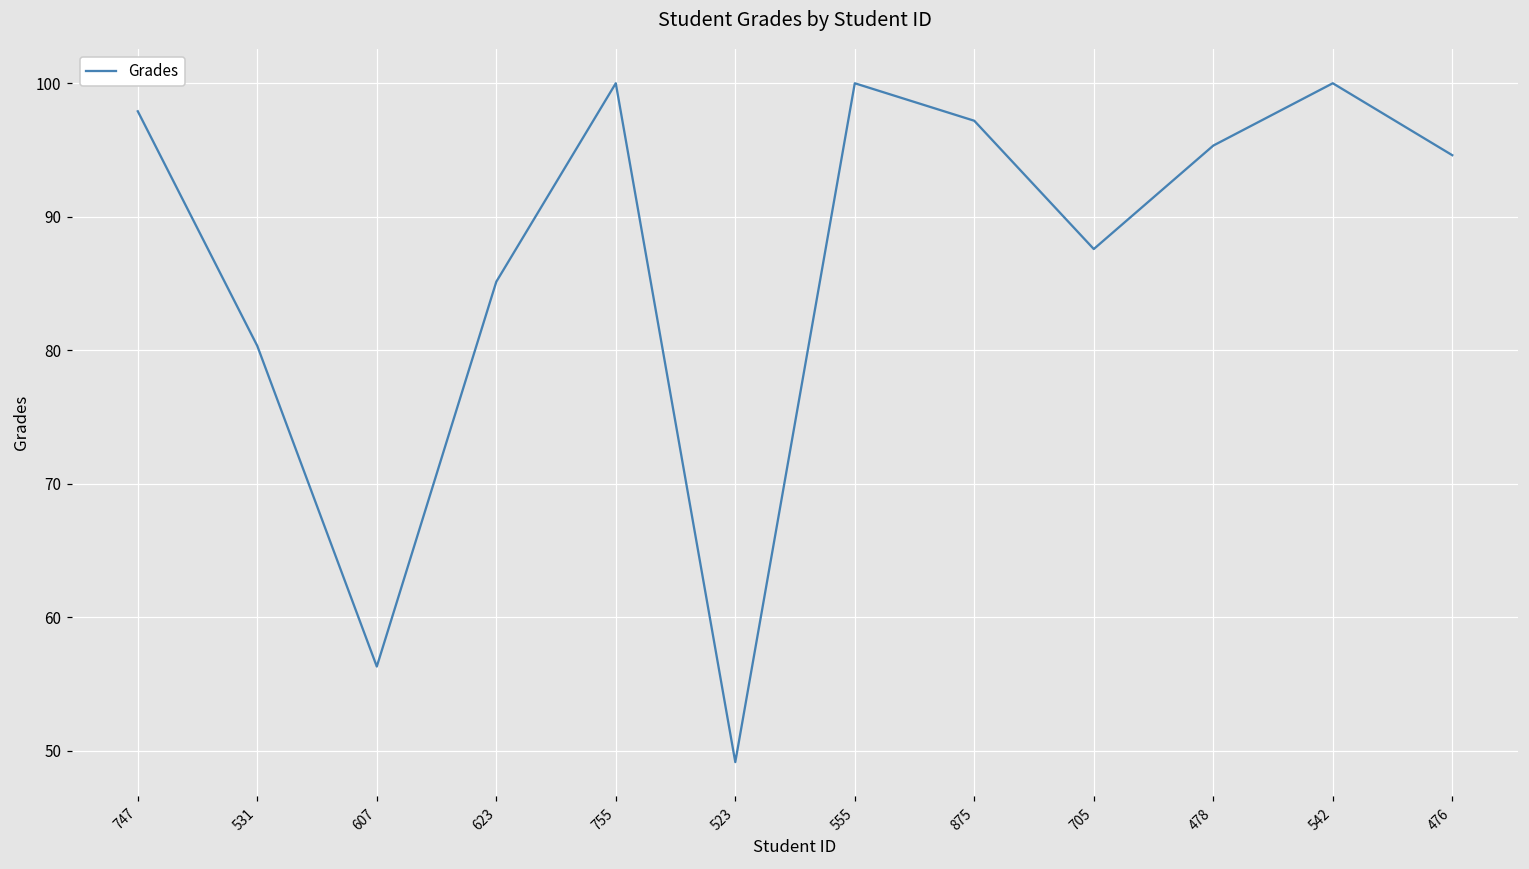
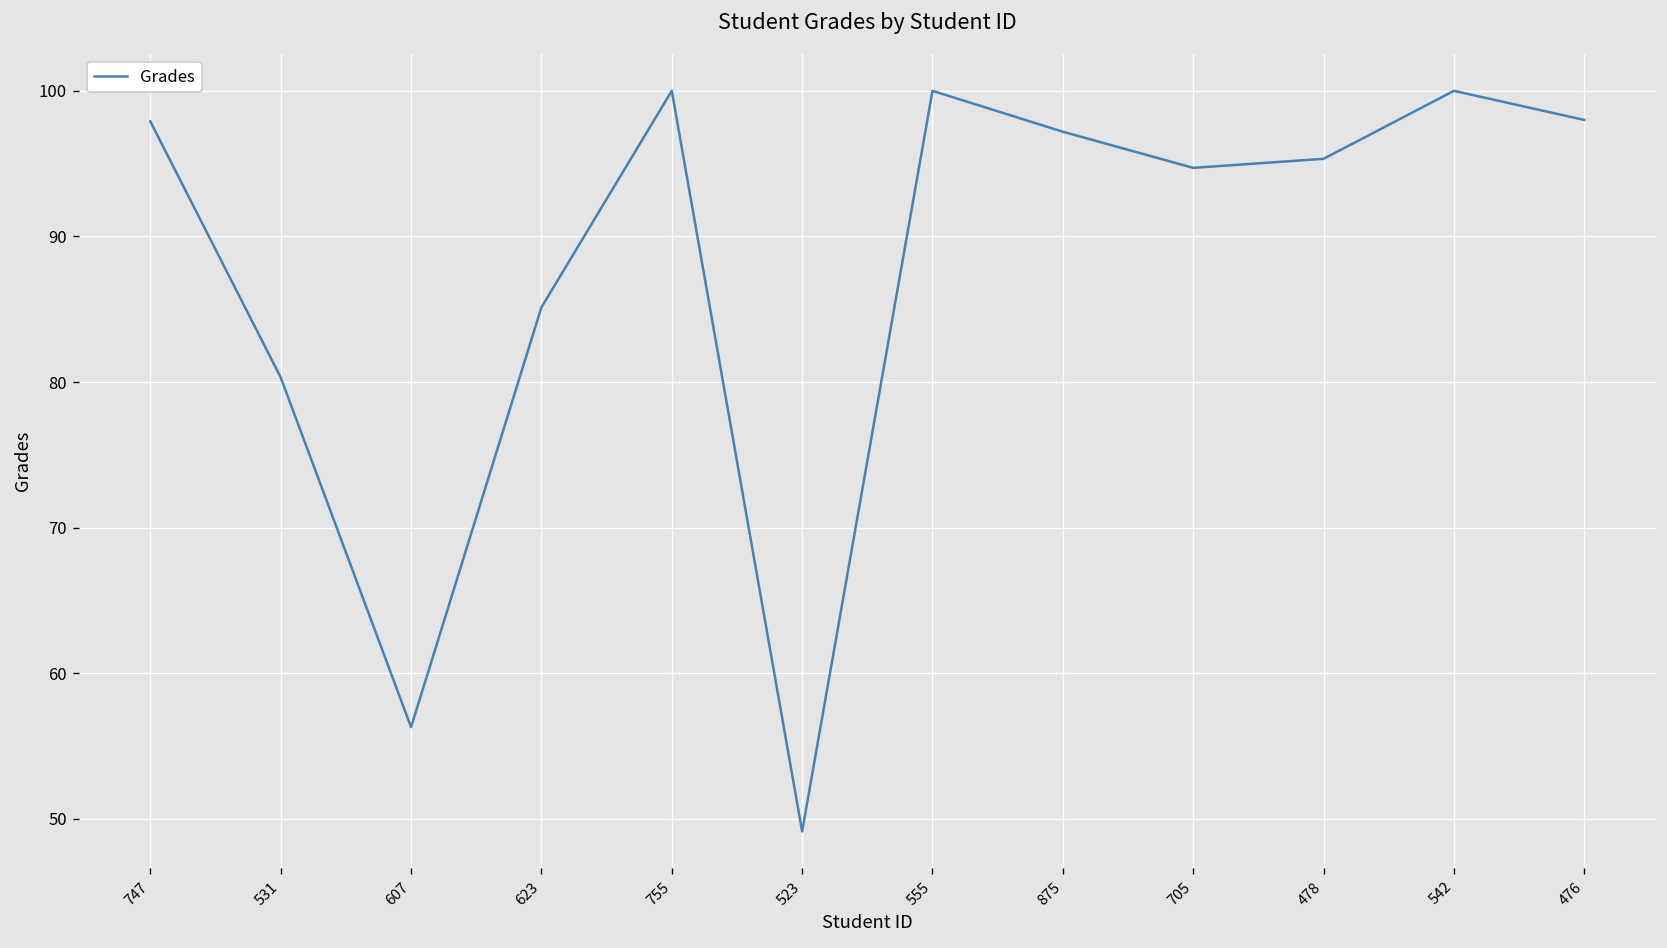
  {
    "747": 97.9,
    "531": 80.3,
    "607": 56.3,
    "623": 85.1,
    "755": 100.0,
    "523": 49.1,
    "555": 100.0,
    "875": 97.2,
-   "705": 87.6,
+   "705": 94.7,
    "478": 95.3,
    "542": 100.0,
-   "476": 94.6
+   "476": 98.0
  }
